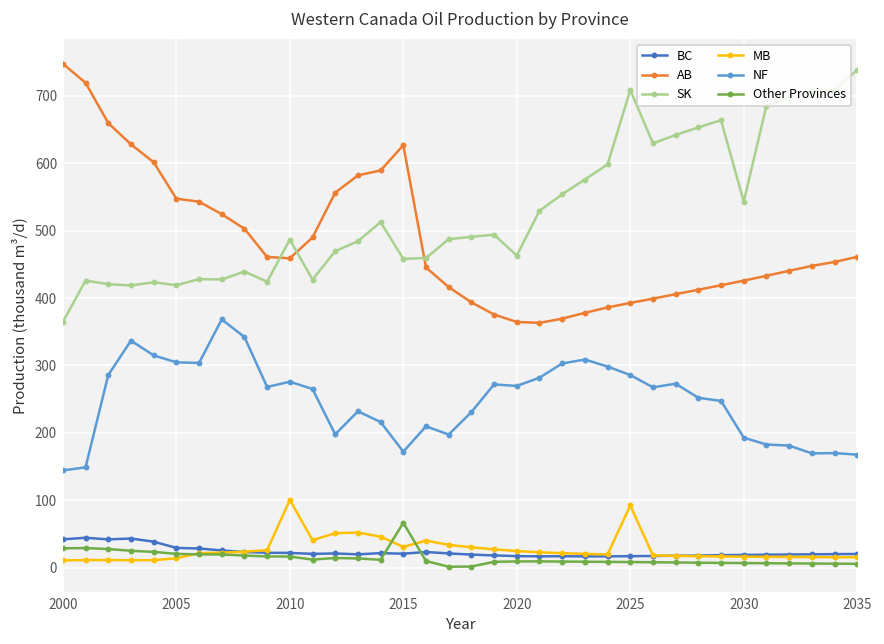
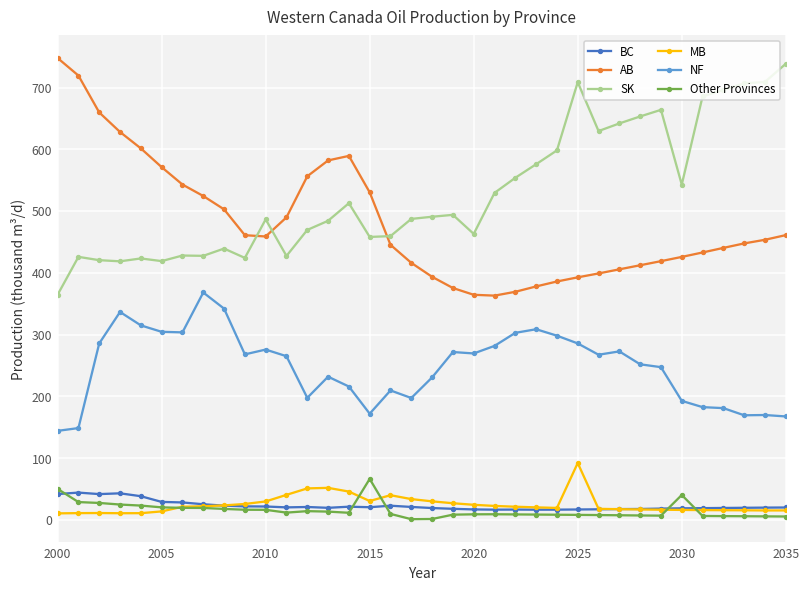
  {
    "AB": {
      "2000": 750,
-     "2005": 550,
+     "2005": 570,
      "2010": 460,
-     "2015": 630,
+     "2015": 530,
      "2020": 360,
      "2025": 390,
      "2030": 430,
      "2035": 460
    },
    "SK": {
      "2000": 360,
      "2005": 420,
      "2010": 490,
      "2015": 460,
      "2020": 460,
      "2025": 710,
      "2030": 540,
      "2035": 740
    },
    "MB": {
      "2000": 10,
      "2005": 10,
-     "2010": 100,
+     "2010": 30,
      "2015": 30,
      "2020": 20,
      "2025": 90,
      "2035": 20
    },
    "Other Provinces": {
-     "2000": 30,
+     "2000": 50,
      "2005": 20,
      "2010": 20,
      "2015": 70,
      "2020": 10,
      "2025": 10,
-     "2030": 10,
+     "2030": 40,
      "2035": 10
    }
  }
